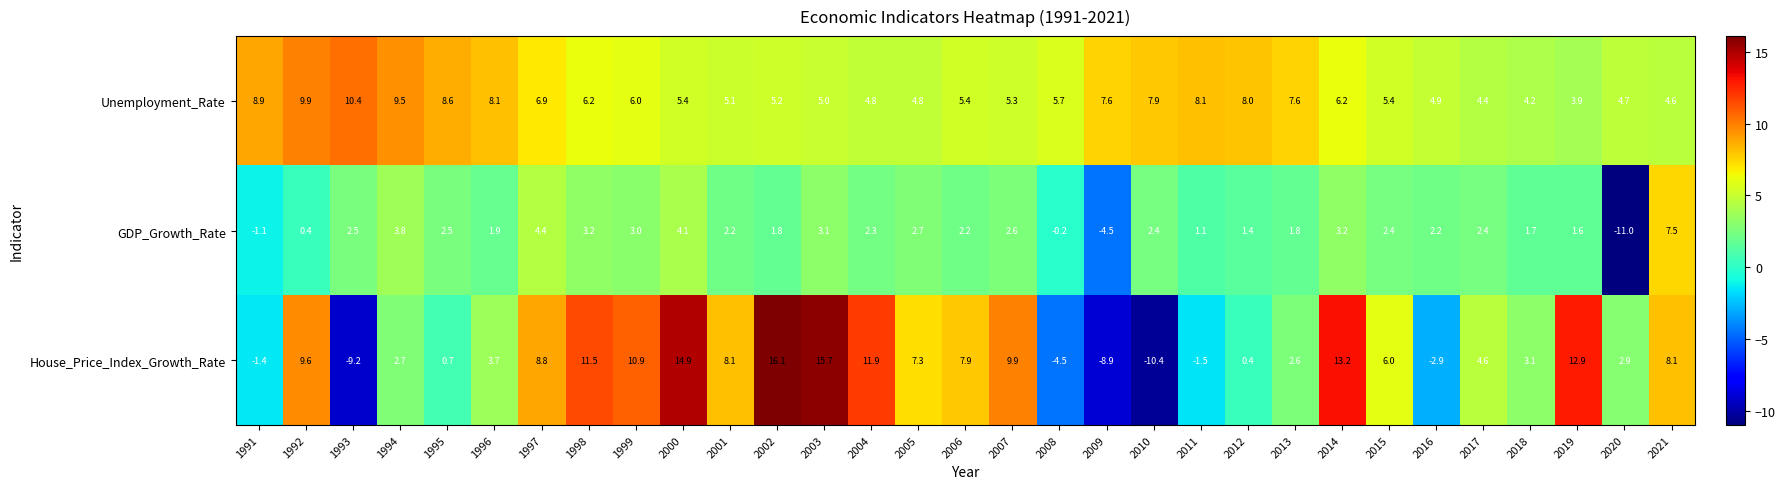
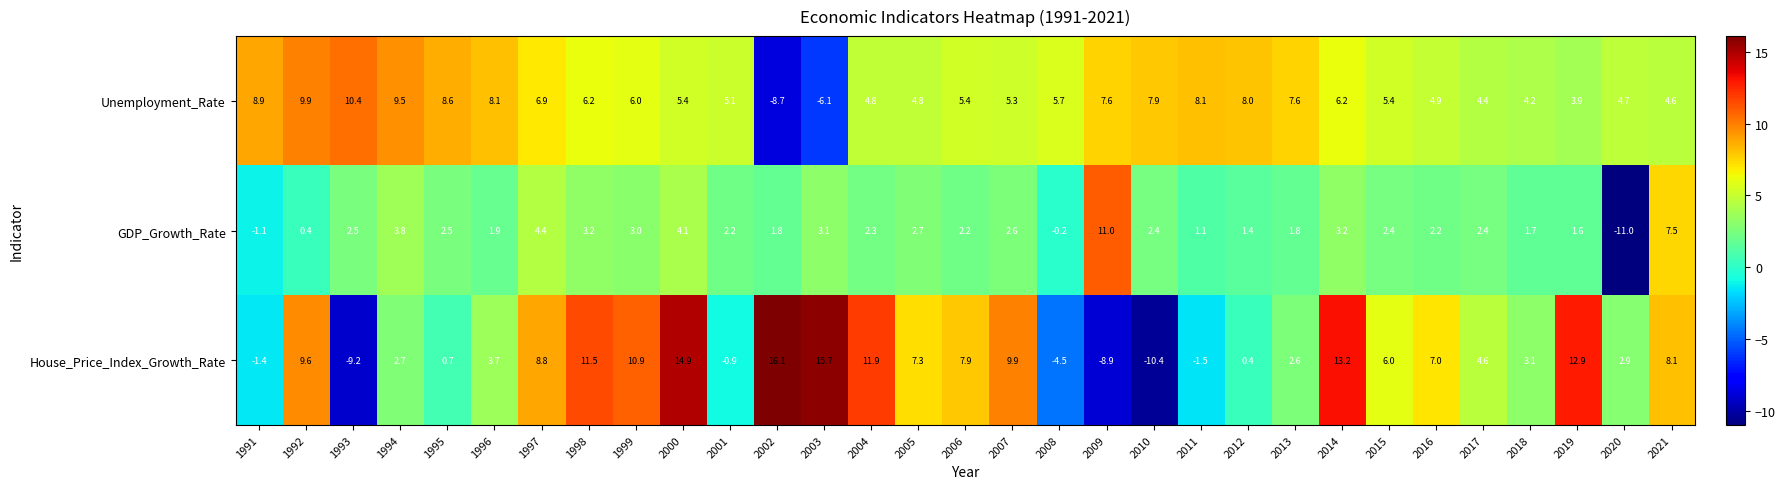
  {
    "Unemployment_Rate": {
      "1991": 8.9,
      "1992": 9.9,
      "1993": 10.4,
      "1994": 9.5,
      "1995": 8.6,
      "1996": 8.1,
      "1997": 6.9,
      "1998": 6.2,
      "1999": 6.0,
      "2000": 5.4,
      "2001": 5.1,
-     "2002": 5.2,
-     "2003": 5.0,
+     "2002": -8.7,
+     "2003": -6.1,
      "2004": 4.8,
      "2005": 4.8,
      "2006": 5.4,
      "2007": 5.3,
      "2008": 5.7,
      "2009": 7.6,
      "2010": 7.9,
      "2011": 8.1,
      "2012": 8.0,
      "2013": 7.6,
      "2014": 6.2,
      "2015": 5.4,
      "2016": 4.9,
      "2017": 4.4,
      "2018": 4.2,
      "2019": 3.9,
      "2020": 4.7,
      "2021": 4.6
    },
    "GDP_Growth_Rate": {
      "1991": -1.1,
      "1992": 0.4,
      "1993": 2.5,
      "1994": 3.8,
      "1995": 2.5,
      "1996": 1.9,
      "1997": 4.4,
      "1998": 3.2,
      "1999": 3.0,
      "2000": 4.1,
      "2001": 2.2,
      "2002": 1.8,
      "2003": 3.1,
      "2004": 2.3,
      "2005": 2.7,
      "2006": 2.2,
      "2007": 2.6,
      "2008": -0.2,
-     "2009": -4.5,
+     "2009": 11.0,
      "2010": 2.4,
      "2011": 1.1,
      "2012": 1.4,
      "2013": 1.8,
      "2014": 3.2,
      "2015": 2.4,
      "2016": 2.2,
      "2017": 2.4,
      "2018": 1.7,
      "2019": 1.6,
      "2020": -11.0,
      "2021": 7.5
    },
    "House_Price_Index_Growth_Rate": {
      "1991": -1.4,
      "1992": 9.6,
      "1993": -9.2,
      "1994": 2.7,
      "1995": 0.7,
      "1996": 3.7,
      "1997": 8.8,
      "1998": 11.5,
      "1999": 10.9,
      "2000": 14.9,
-     "2001": 8.1,
+     "2001": -0.9,
      "2002": 16.1,
      "2003": 15.7,
      "2004": 11.9,
      "2005": 7.3,
      "2006": 7.9,
      "2007": 9.9,
      "2008": -4.5,
      "2009": -8.9,
      "2010": -10.4,
      "2011": -1.5,
      "2012": 0.4,
      "2013": 2.6,
      "2014": 13.2,
      "2015": 6.0,
-     "2016": -2.9,
+     "2016": 7.0,
      "2017": 4.6,
      "2018": 3.1,
      "2019": 12.9,
      "2020": 2.9,
      "2021": 8.1
    }
  }
